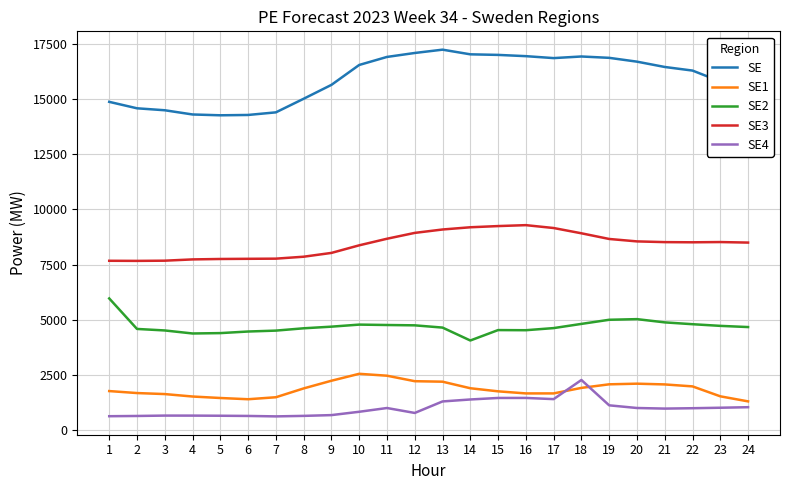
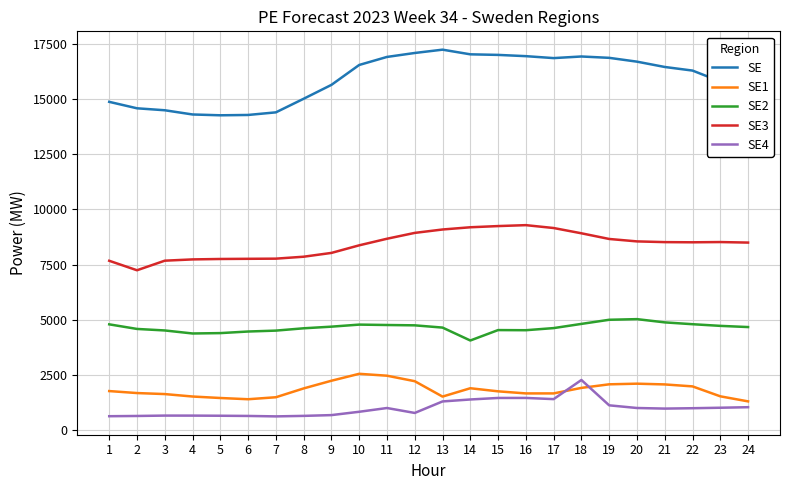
  {
    "SE": {
      "1": 14900,
      "2": 14600,
      "3": 14500,
      "4": 14300,
      "5": 14300,
      "6": 14300,
      "7": 14400,
      "8": 15000,
      "9": 15600,
      "10": 16500,
      "11": 16900,
      "12": 17100,
      "13": 17200,
      "14": 17000,
      "15": 17000,
      "16": 16900,
      "17": 16900,
      "18": 16900,
      "19": 16900,
      "20": 16700,
      "21": 16500,
      "22": 16300
    },
    "SE1": {
      "1": 1800,
      "2": 1700,
      "3": 1600,
      "4": 1500,
      "5": 1500,
      "6": 1400,
      "7": 1500,
      "8": 1900,
      "9": 2200,
      "10": 2600,
      "11": 2500,
      "12": 2200,
-     "13": 2200,
+     "13": 1500,
      "14": 1900,
      "15": 1800,
      "16": 1700,
      "17": 1700,
      "18": 1900,
      "19": 2100,
      "20": 2100,
      "21": 2100,
      "22": 2000,
      "23": 1500,
      "24": 1300
    },
    "SE2": {
-     "1": 6000,
+     "1": 4800,
      "2": 4600,
      "3": 4500,
      "4": 4400,
      "5": 4400,
      "6": 4500,
      "7": 4500,
      "8": 4600,
      "9": 4700,
      "10": 4800,
      "11": 4800,
      "12": 4800,
      "13": 4600,
      "14": 4100,
      "15": 4500,
      "16": 4500,
      "17": 4600,
      "18": 4800,
      "19": 5000,
      "20": 5000,
      "21": 4900,
      "22": 4800,
      "23": 4700,
      "24": 4700
    },
    "SE3": {
      "1": 7700,
-     "2": 7700,
+     "2": 7200,
      "3": 7700,
      "4": 7700,
      "5": 7800,
      "6": 7800,
      "7": 7800,
      "8": 7900,
      "9": 8000,
      "10": 8400,
      "11": 8700,
      "12": 8900,
      "13": 9100,
      "14": 9200,
      "15": 9200,
      "16": 9300,
      "17": 9200,
      "18": 8900,
      "19": 8700,
      "20": 8600,
      "21": 8500,
      "22": 8500,
      "23": 8500,
      "24": 8500
    },
    "SE4": {
      "1": 600,
      "2": 600,
      "3": 700,
      "4": 700,
      "5": 700,
      "6": 600,
      "7": 600,
      "8": 600,
      "9": 700,
      "10": 800,
      "11": 1000,
      "12": 800,
      "13": 1300,
      "14": 1400,
      "15": 1500,
      "16": 1500,
      "17": 1400,
      "18": 2300,
      "19": 1100,
      "20": 1000,
      "21": 1000,
      "22": 1000,
      "23": 1000,
      "24": 1000
    }
  }
